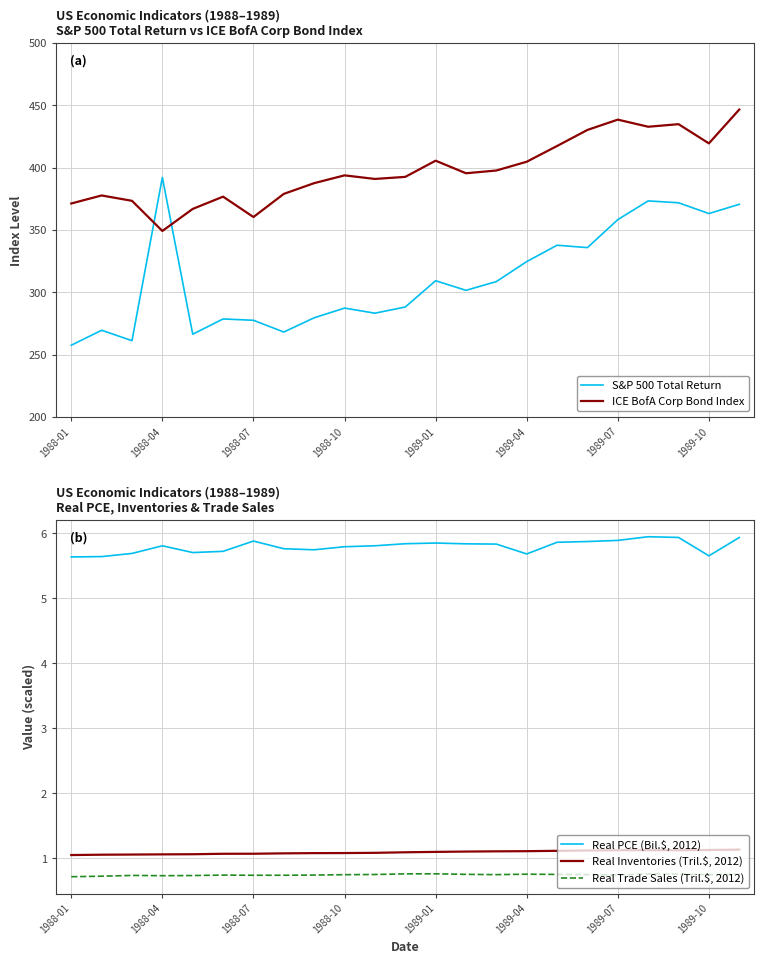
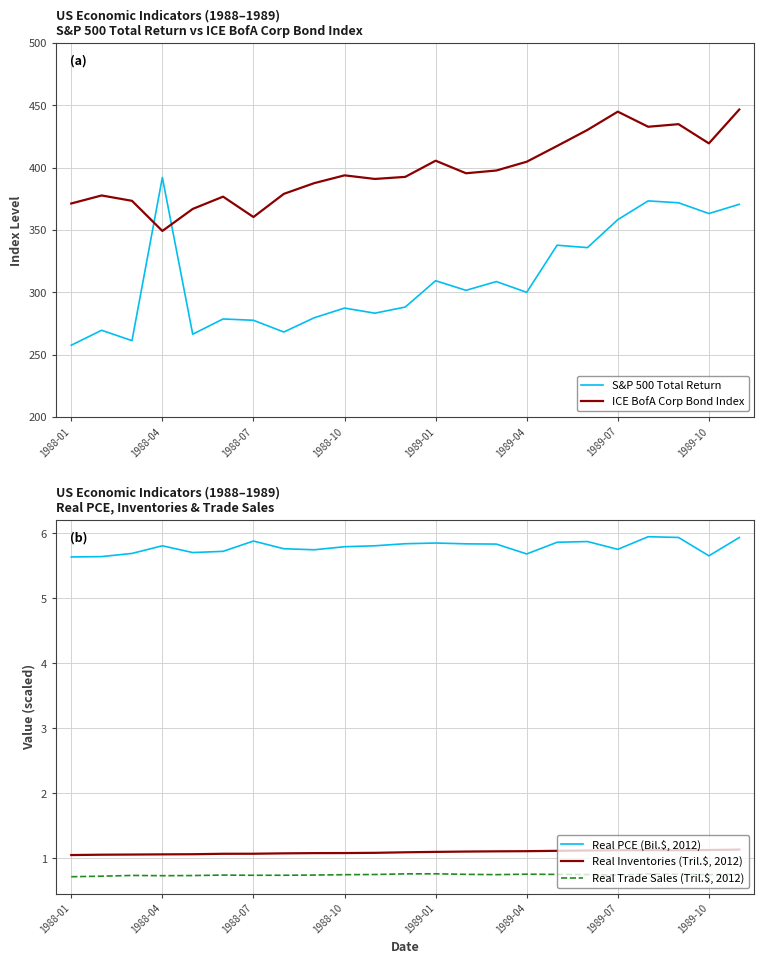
  {
    "US Economic Indicators (1988–1989) S&P 500 Total Return vs ICE BofA Corp Bond Index": {
      "S&P 500 Total Return": {
        "1988-01": 257,
        "1988-04": 392,
        "1988-07": 277,
        "1988-10": 287,
        "1989-01": 309,
-       "1989-04": 325,
+       "1989-04": 300,
        "1989-07": 358,
        "1989-10": 363
      },
      "ICE BofA Corp Bond Index": {
        "1988-01": 371,
        "1988-04": 349,
        "1988-07": 360,
        "1988-10": 394,
        "1989-01": 406,
        "1989-04": 405,
-       "1989-07": 438,
+       "1989-07": 445,
        "1989-10": 419
      }
    },
    "US Economic Indicators (1988–1989) Real PCE, Inventories & Trade Sales": {
      "Real PCE (Bil.$, 2012)": {
        "1988-01": 5.6,
        "1988-04": 5.8,
        "1988-07": 5.9,
        "1988-10": 5.8,
        "1989-01": 5.8,
        "1989-04": 5.7,
-       "1989-07": 5.9,
+       "1989-07": 5.8,
        "1989-10": 5.7
      },
      "Real Inventories (Tril.$, 2012)": {
        "1988-01": 1.0,
        "1988-04": 1.1,
        "1988-07": 1.1,
        "1988-10": 1.1,
        "1989-01": 1.1,
        "1989-04": 1.1
      },
      "Real Trade Sales (Tril.$, 2012)": {
        "1988-01": 0.7,
        "1988-04": 0.7,
        "1988-07": 0.7,
        "1988-10": 0.7,
        "1989-01": 0.8,
        "1989-04": 0.8
      }
    }
  }
